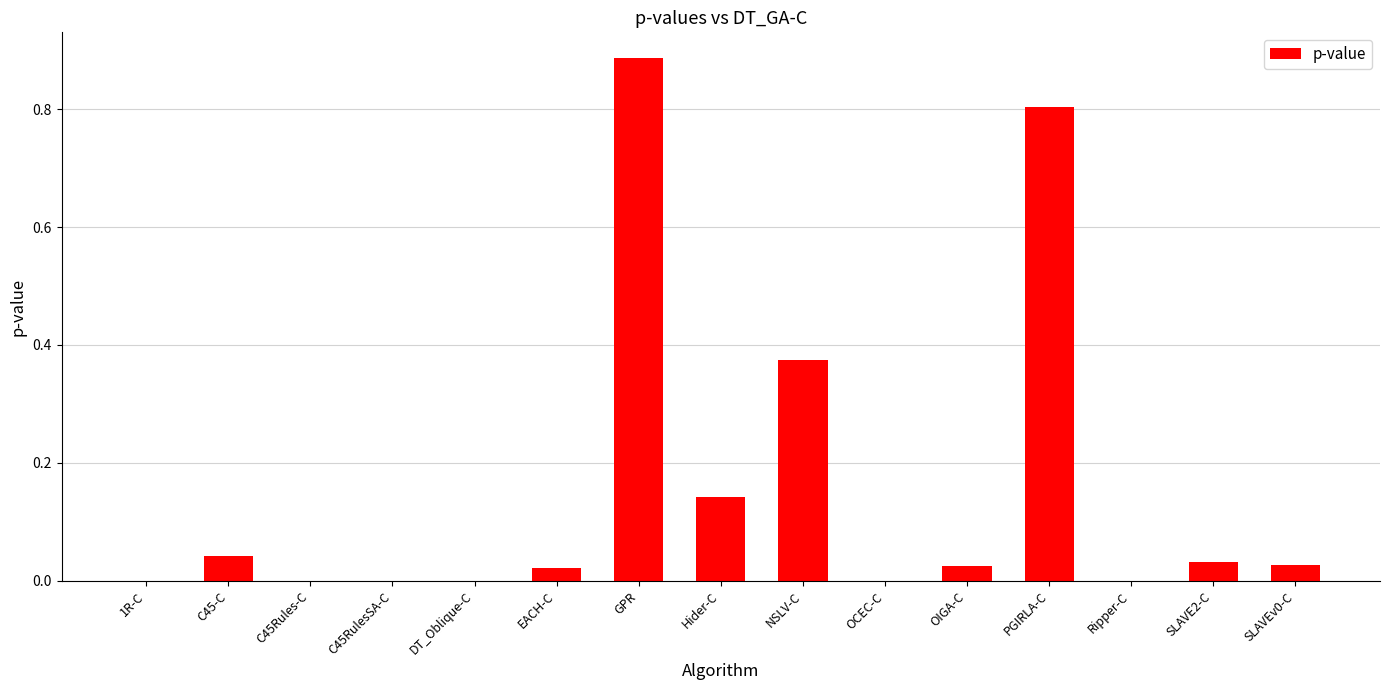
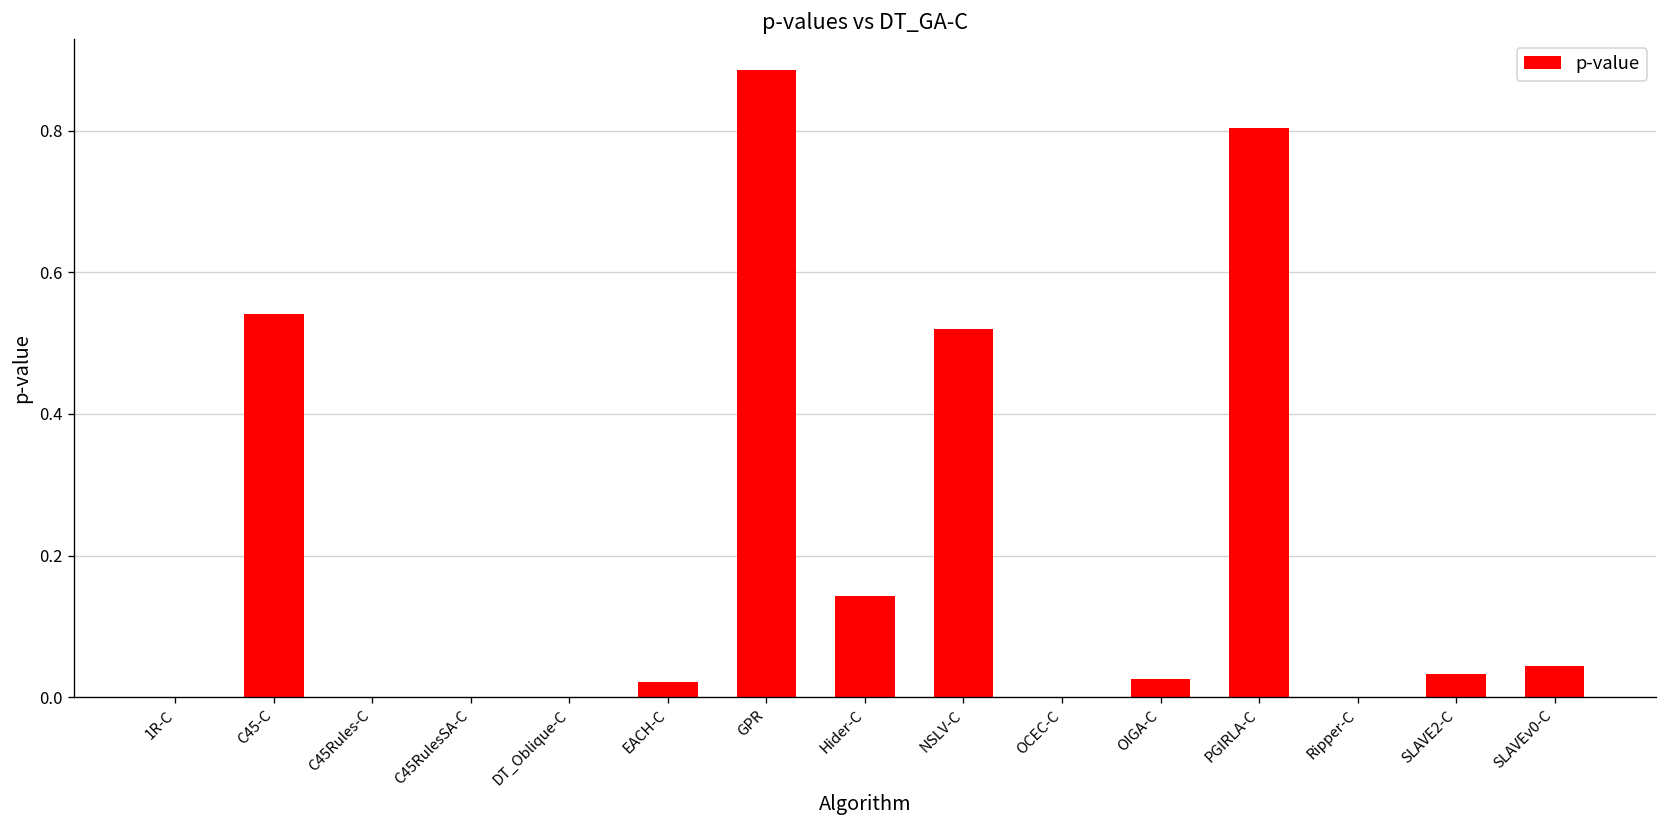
  {
-   "C45-C": 0.04,
+   "C45-C": 0.54,
    "EACH-C": 0.02,
    "GPR": 0.89,
    "Hider-C": 0.14,
-   "NSLV-C": 0.37,
+   "NSLV-C": 0.52,
    "OIGA-C": 0.03,
    "PGIRLA-C": 0.80,
    "SLAVE2-C": 0.03,
-   "SLAVEv0-C": 0.03
+   "SLAVEv0-C": 0.04
  }
